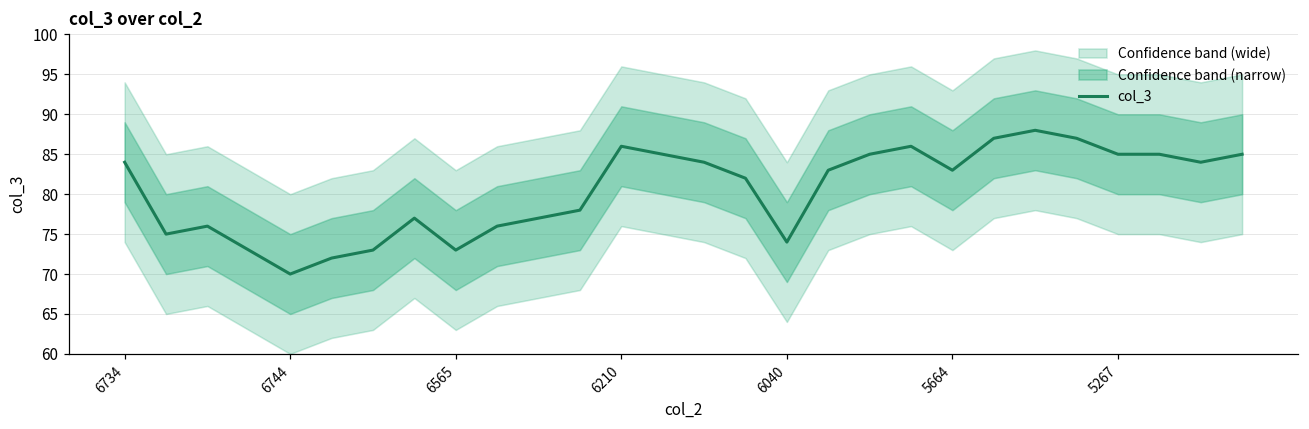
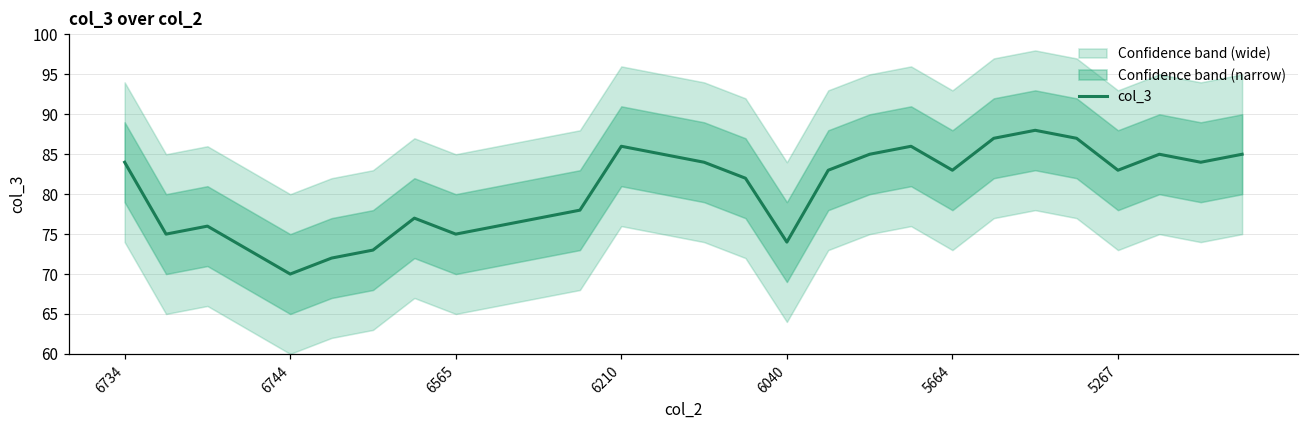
  {
    "col_3": {
      "6734": 84,
      "6744": 70,
-     "6565": 73,
+     "6565": 75,
      "6210": 86,
      "6040": 74,
      "5664": 83,
-     "5267": 85
+     "5267": 83
    }
  }
